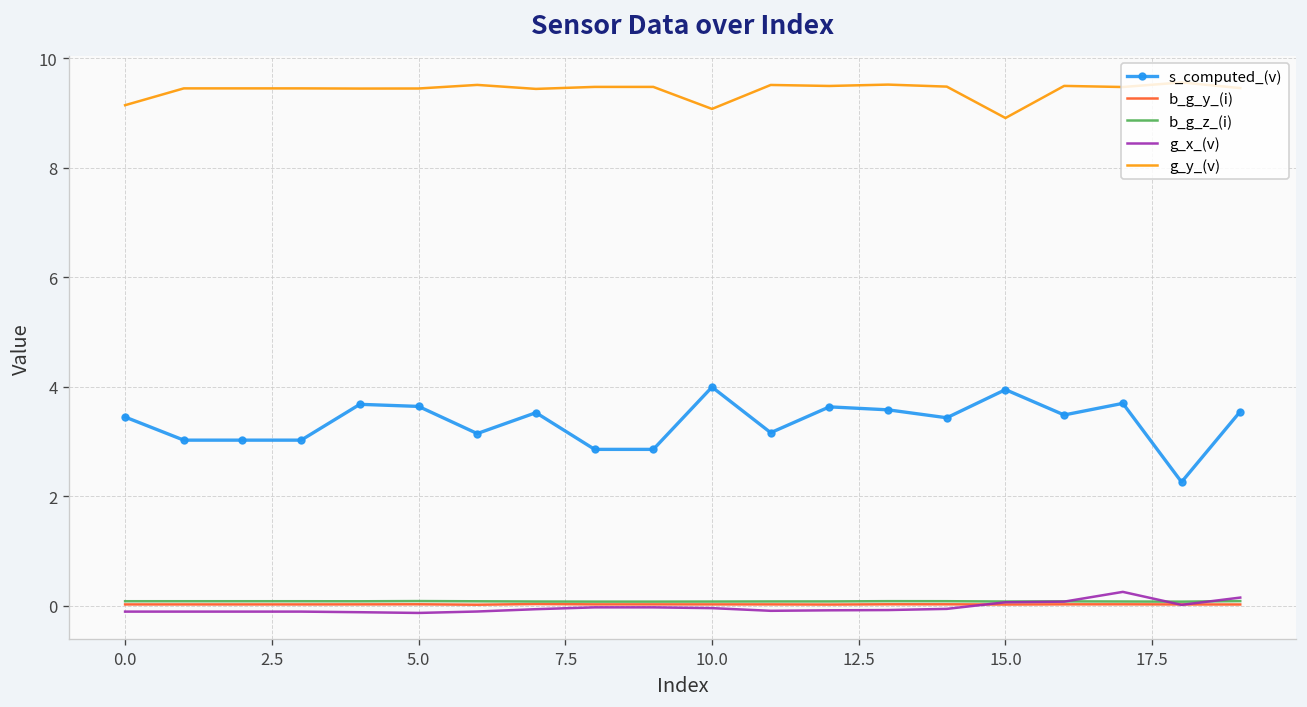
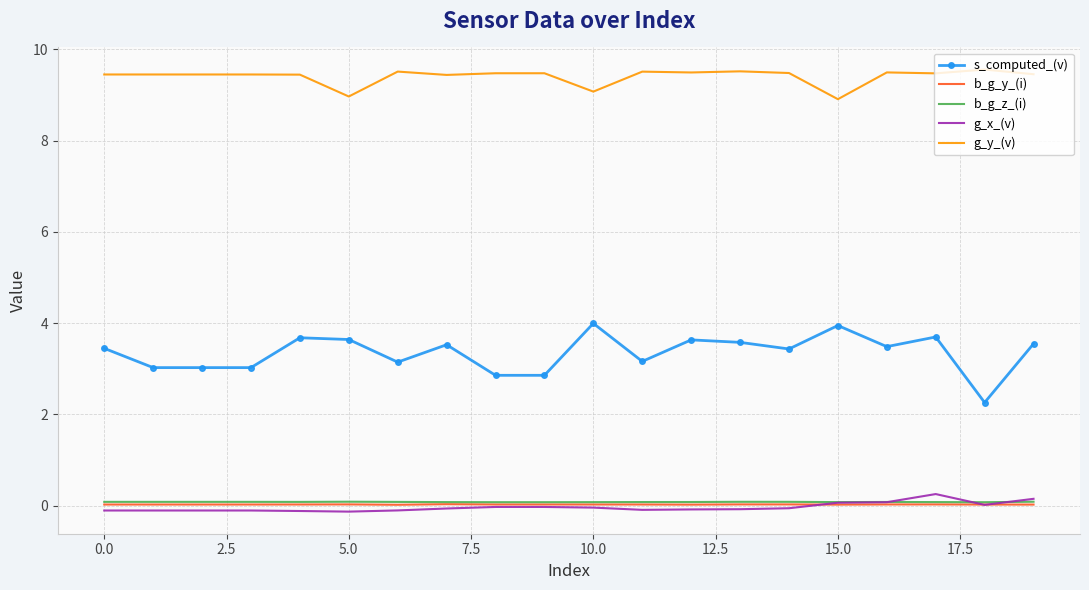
  {
    "s_computed_(v)": {
      "0.0": 3.4,
      "5.0": 3.6,
      "10.0": 4.0,
      "15.0": 3.9
    },
    "b_g_y_(i)": {
      "0.0": 0.0,
      "5.0": 0.0
    },
    "b_g_z_(i)": {
      "0.0": 0.1,
      "5.0": 0.1
    },
    "g_x_(v)": {
      "0.0": -0.1,
      "5.0": -0.1,
      "10.0": 0.0
    },
    "g_y_(v)": {
-     "0.0": 9.1,
-     "5.0": 9.4,
+     "0.0": 9.4,
+     "5.0": 9.0,
      "10.0": 9.1,
      "15.0": 8.9
    }
  }
